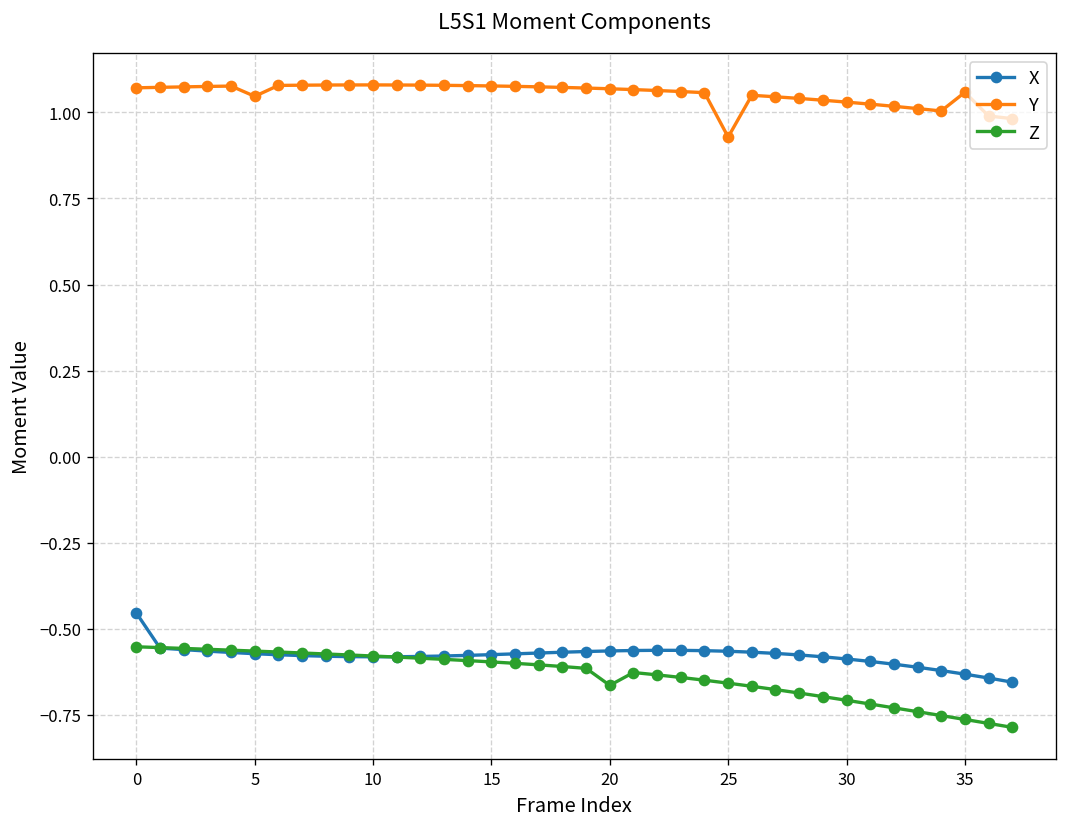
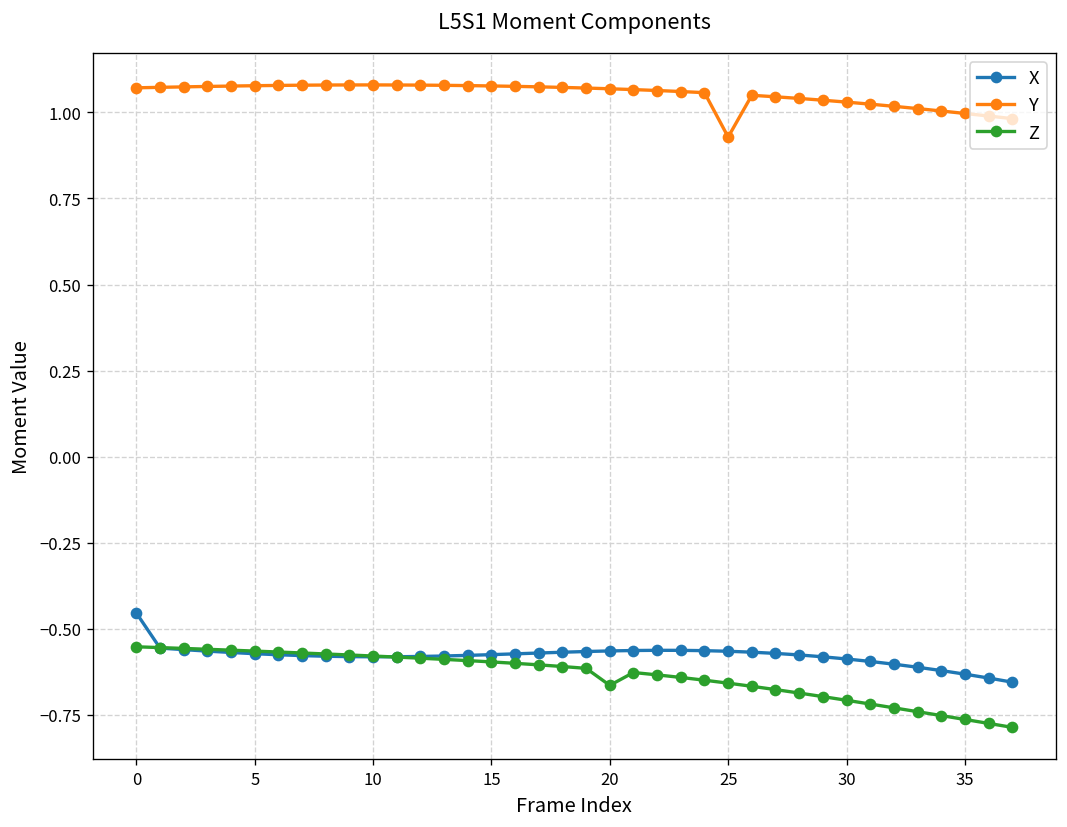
  {
    "X": {
      "0": -0.45,
      "15": -0.58,
      "20": -0.56,
      "25": -0.57,
      "30": -0.59,
      "35": -0.63
    },
    "Y": {
      "0": 1.07,
-     "5": 1.05,
+     "5": 1.08,
      "10": 1.08,
      "15": 1.08,
      "20": 1.07,
      "25": 0.93,
      "30": 1.03,
-     "35": 1.06
+     "35": 1.00
    },
    "Z": {
      "0": -0.55,
      "15": -0.60,
      "20": -0.66,
      "25": -0.66,
      "30": -0.71,
      "35": -0.76
    }
  }
